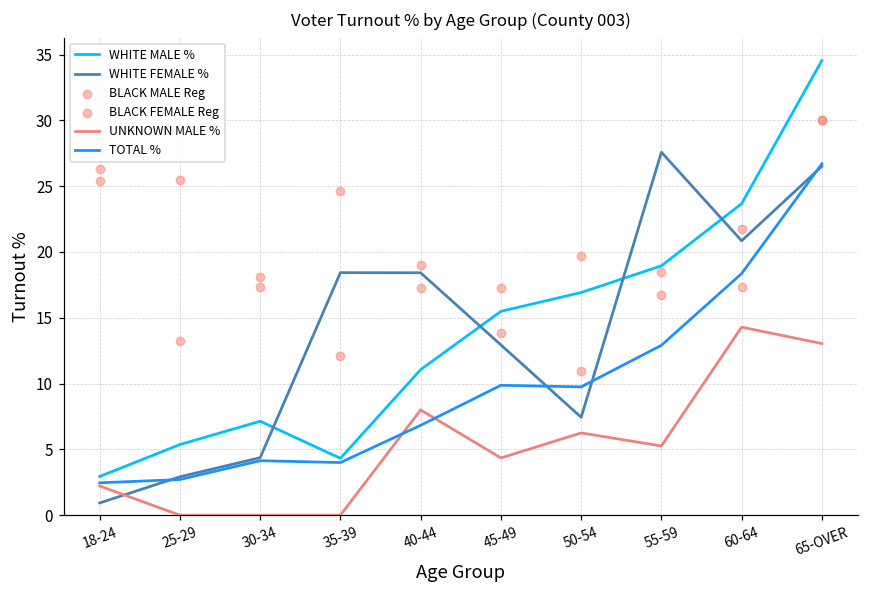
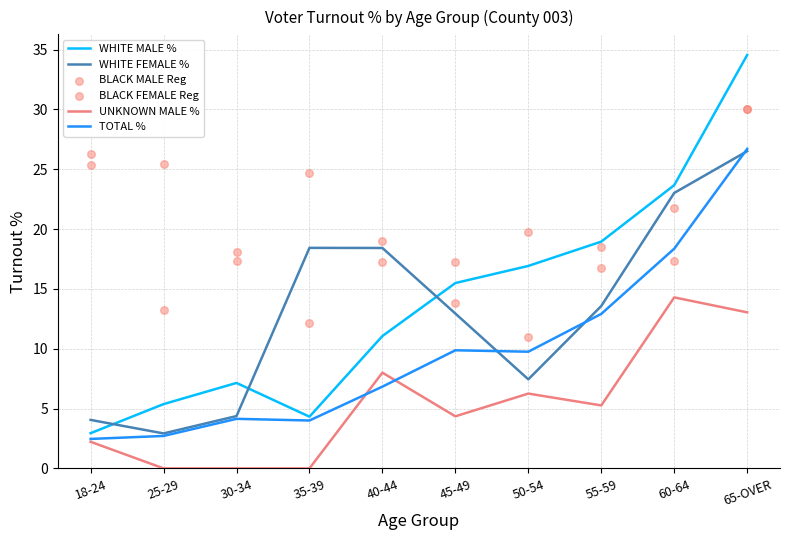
  {
    "WHITE FEMALE %": {
-     "18-24": 0.9,
+     "18-24": 4.1,
      "30-34": 4.4,
      "35-39": 18.4,
      "40-44": 18.4,
      "45-49": 12.9,
      "50-54": 7.4,
-     "55-59": 27.6,
-     "60-64": 20.9
+     "55-59": 13.6,
+     "60-64": 23.0
    }
  }
